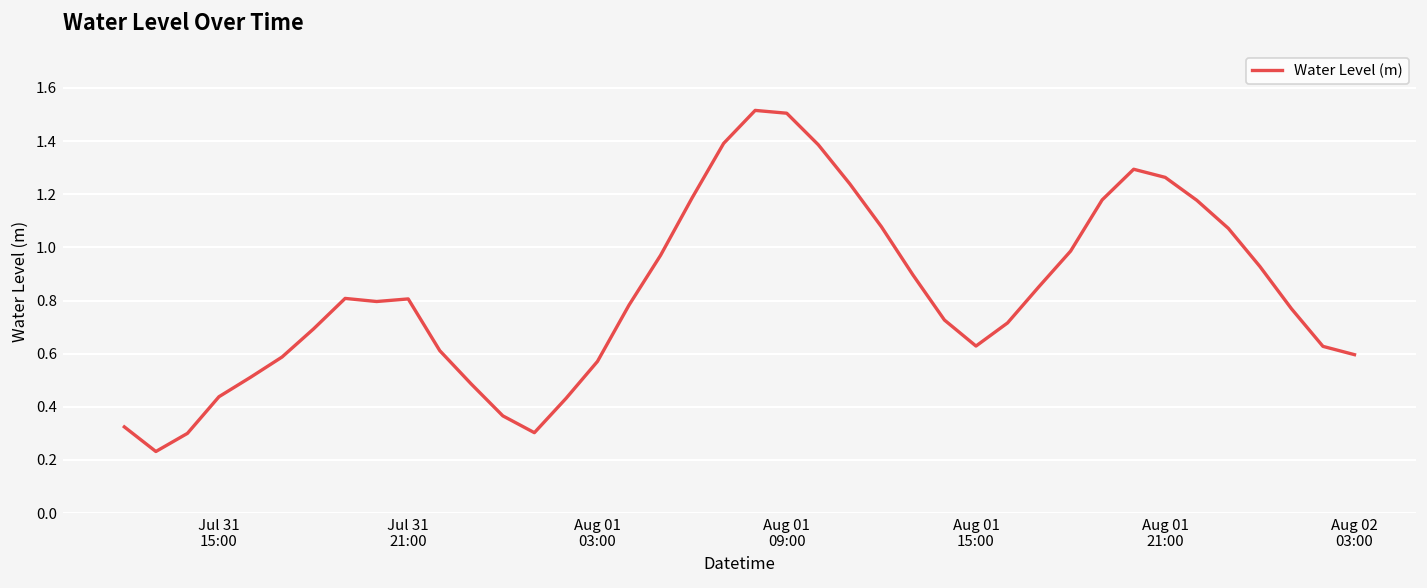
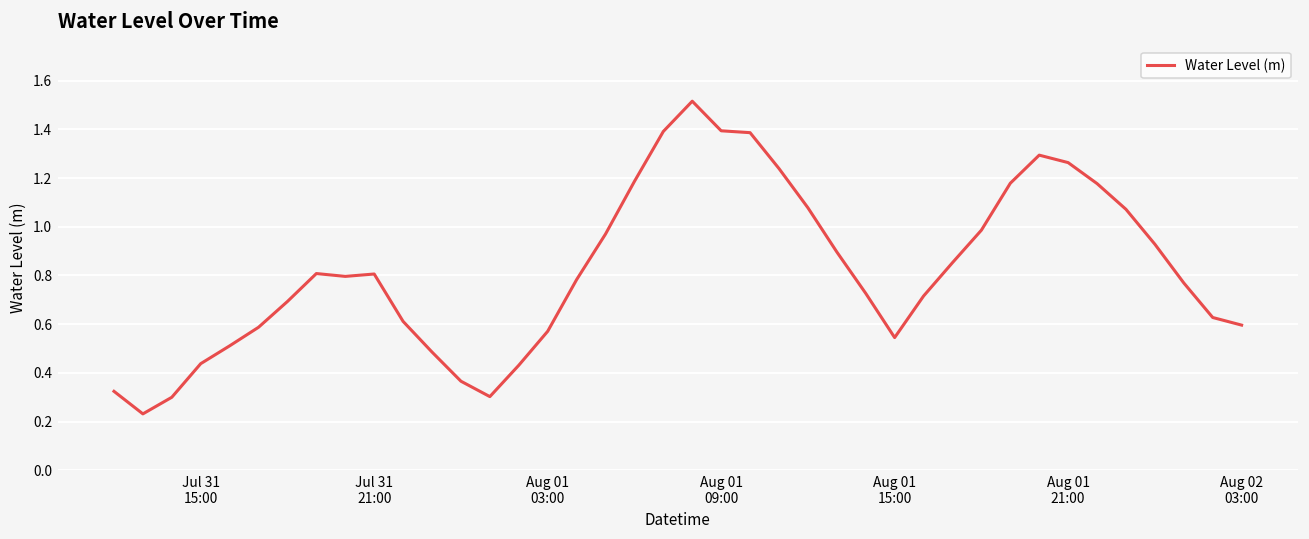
  {
    "Jul 31 15:00": 0.44,
    "Jul 31 21:00": 0.81,
    "Aug 01 03:00": 0.57,
-   "Aug 01 09:00": 1.50,
-   "Aug 01 15:00": 0.63,
+   "Aug 01 09:00": 1.39,
+   "Aug 01 15:00": 0.55,
    "Aug 01 21:00": 1.26,
    "Aug 02 03:00": 0.60
  }
